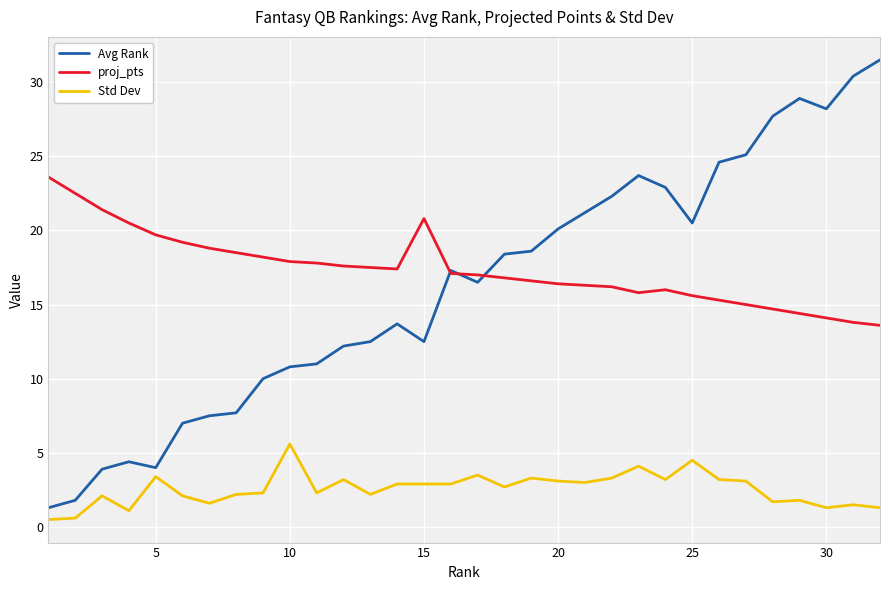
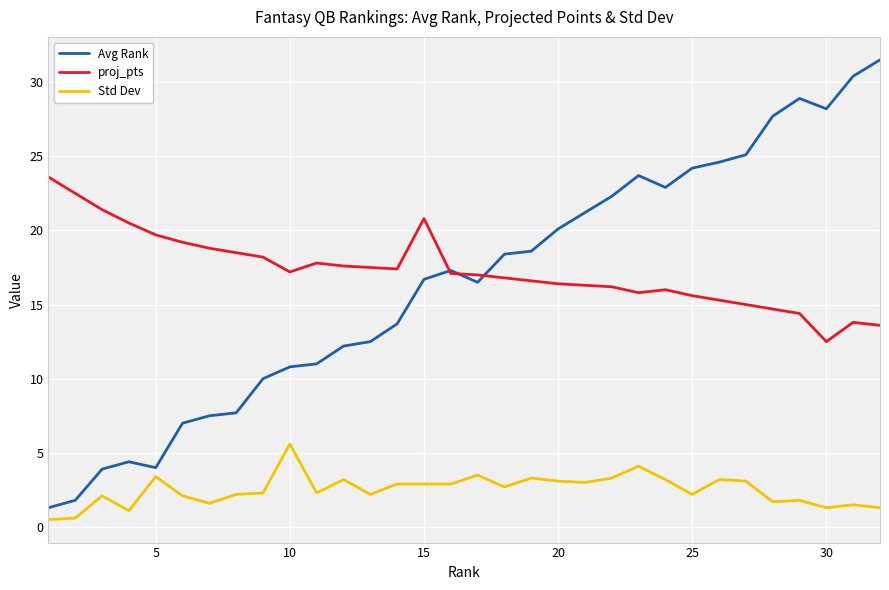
  {
    "Avg Rank": {
      "5": 4.0,
      "10": 10.8,
-     "15": 12.5,
+     "15": 16.7,
      "20": 20.1,
-     "25": 20.5,
+     "25": 24.2,
      "30": 28.2
    },
    "proj_pts": {
      "5": 19.7,
-     "10": 17.9,
+     "10": 17.2,
      "15": 20.8,
      "20": 16.4,
      "25": 15.6,
-     "30": 14.1
+     "30": 12.5
    },
    "Std Dev": {
      "5": 3.4,
      "10": 5.6,
      "15": 2.9,
      "20": 3.1,
-     "25": 4.5,
+     "25": 2.2,
      "30": 1.3
    }
  }
